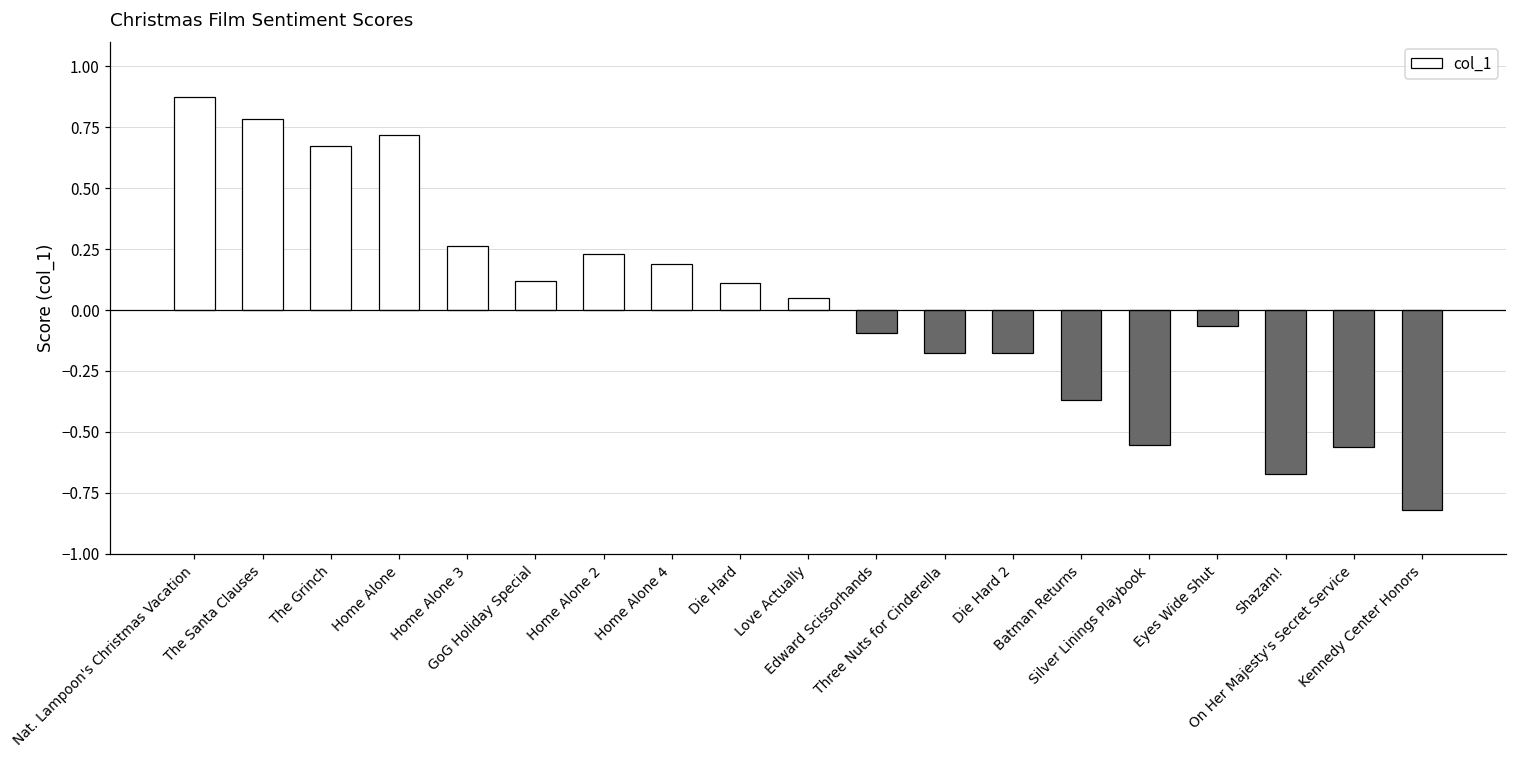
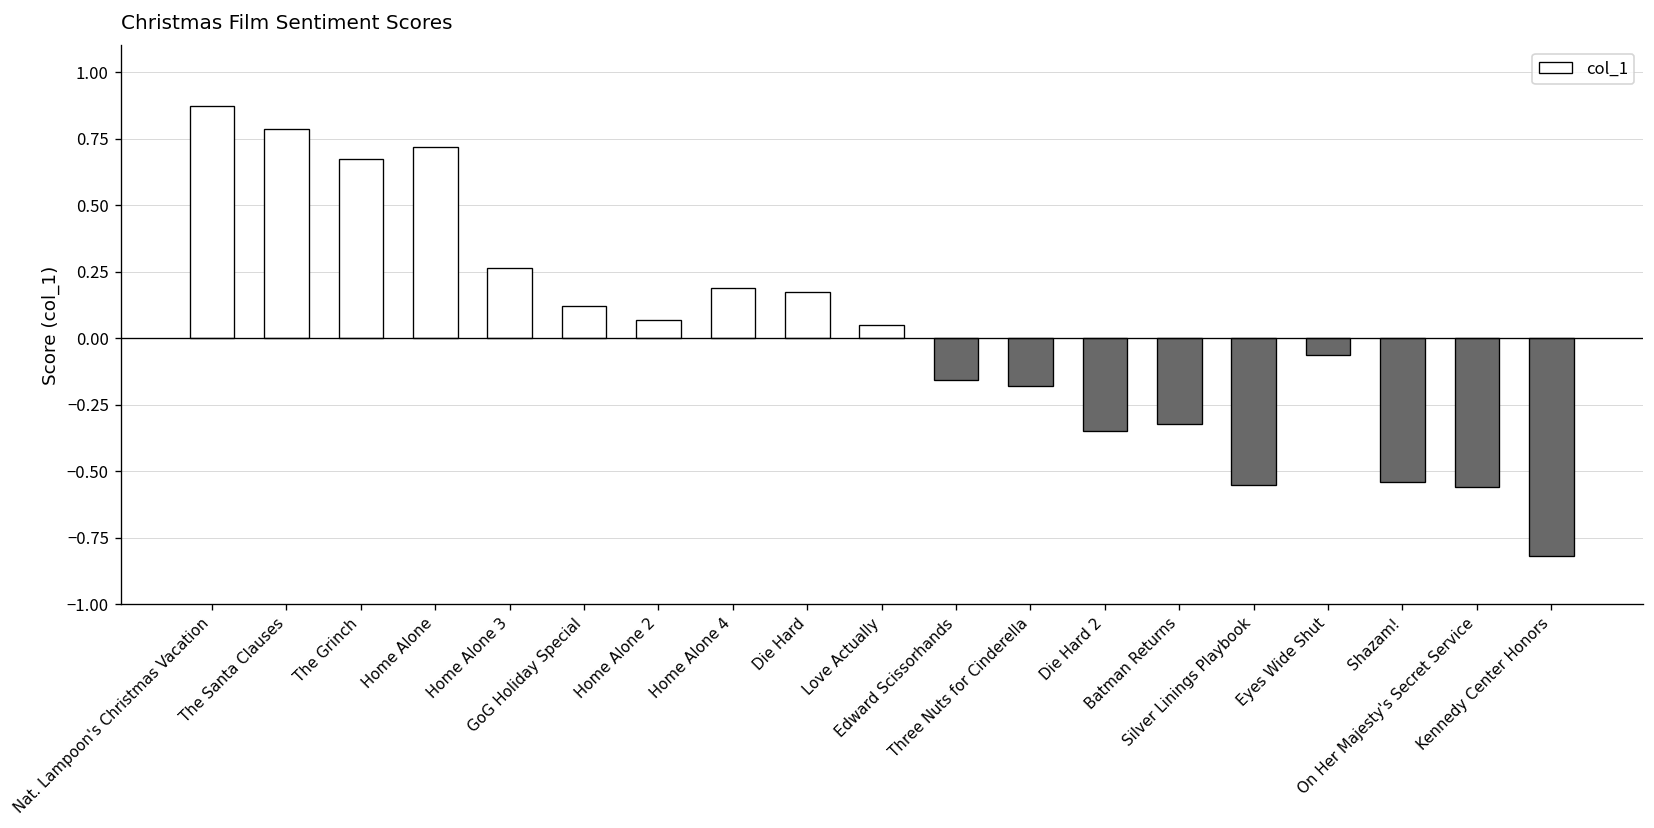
  {
    "Nat. Lampoon's Christmas Vacation": 0.87,
    "The Santa Clauses": 0.79,
    "The Grinch": 0.67,
    "Home Alone": 0.72,
    "Home Alone 3": 0.26,
    "GoG Holiday Special": 0.12,
-   "Home Alone 2": 0.23,
+   "Home Alone 2": 0.07,
    "Home Alone 4": 0.19,
-   "Die Hard": 0.11,
+   "Die Hard": 0.17,
    "Love Actually": 0.05,
-   "Edward Scissorhands": -0.10,
+   "Edward Scissorhands": -0.16,
    "Three Nuts for Cinderella": -0.18,
-   "Die Hard 2": -0.18,
-   "Batman Returns": -0.37,
+   "Die Hard 2": -0.35,
+   "Batman Returns": -0.32,
    "Silver Linings Playbook": -0.55,
    "Eyes Wide Shut": -0.06,
-   "Shazam!": -0.67,
+   "Shazam!": -0.54,
    "On Her Majesty's Secret Service": -0.56,
    "Kennedy Center Honors": -0.82
  }
